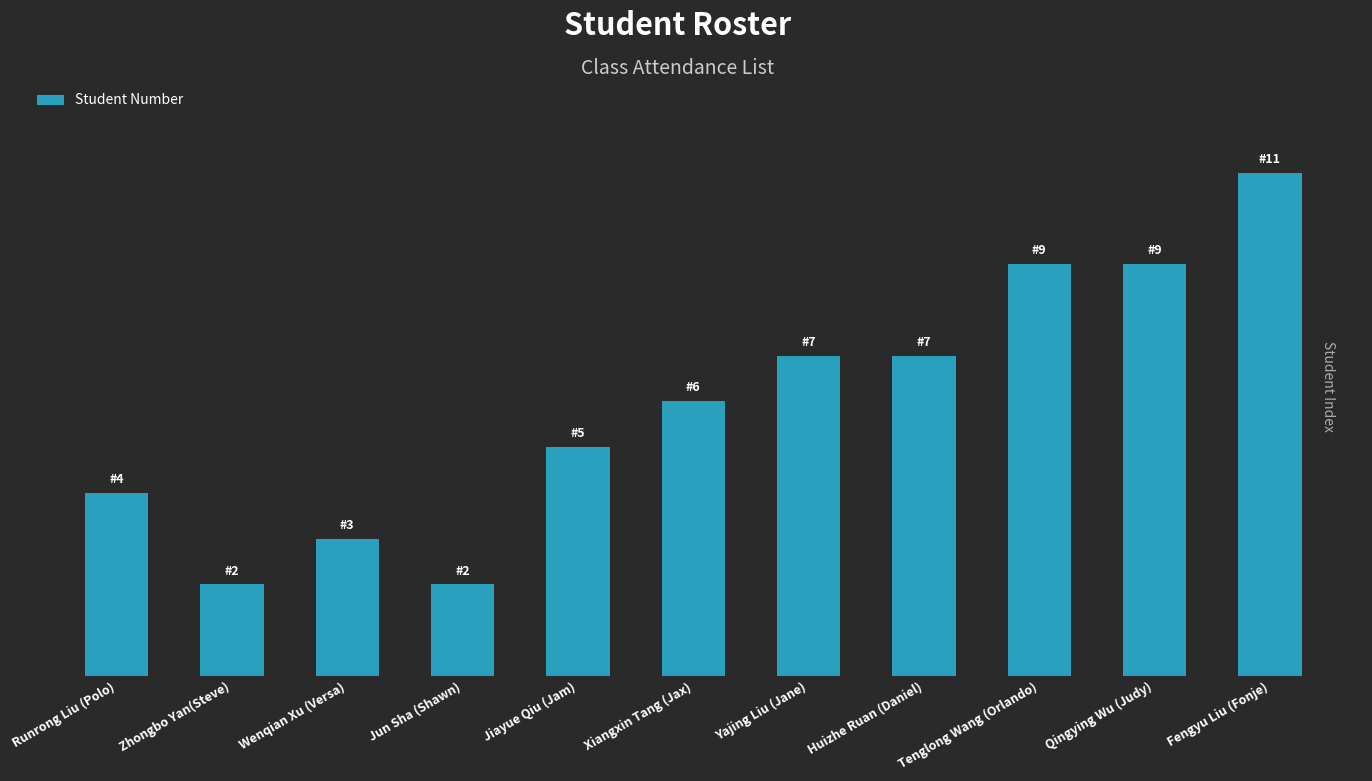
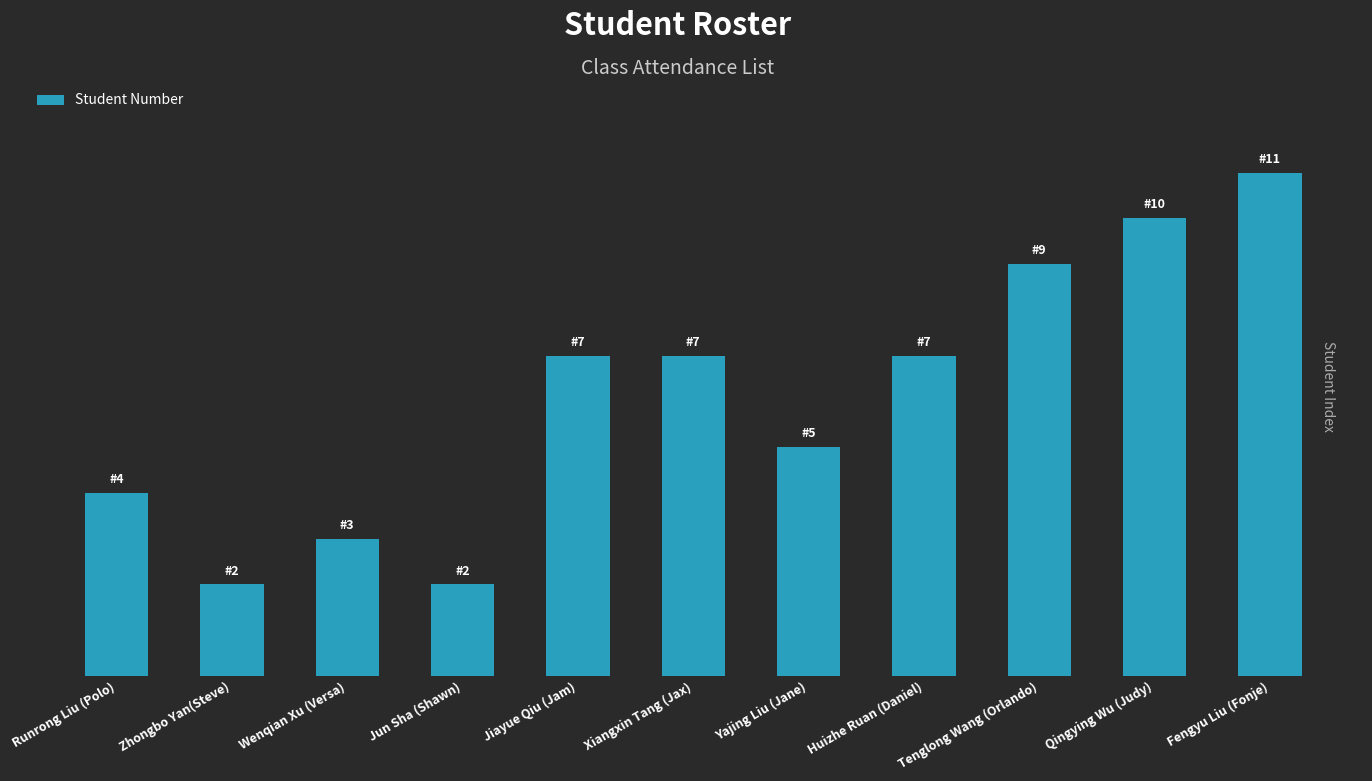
  {
    "Runrong Liu (Polo)": 4,
    "Zhongbo Yan(Steve)": 2,
    "Wenqian Xu (Versa)": 3,
    "Jun Sha (Shawn)": 2,
-   "Jiayue Qiu (Jam)": 5,
-   "Xiangxin Tang (Jax)": 6,
-   "Yajing Liu (Jane)": 7,
+   "Jiayue Qiu (Jam)": 7,
+   "Xiangxin Tang (Jax)": 7,
+   "Yajing Liu (Jane)": 5,
    "Huizhe Ruan (Daniel)": 7,
    "Tenglong Wang (Orlando)": 9,
-   "Qingying Wu (Judy)": 9,
+   "Qingying Wu (Judy)": 10,
    "Fengyu Liu (Fonje)": 11
  }
